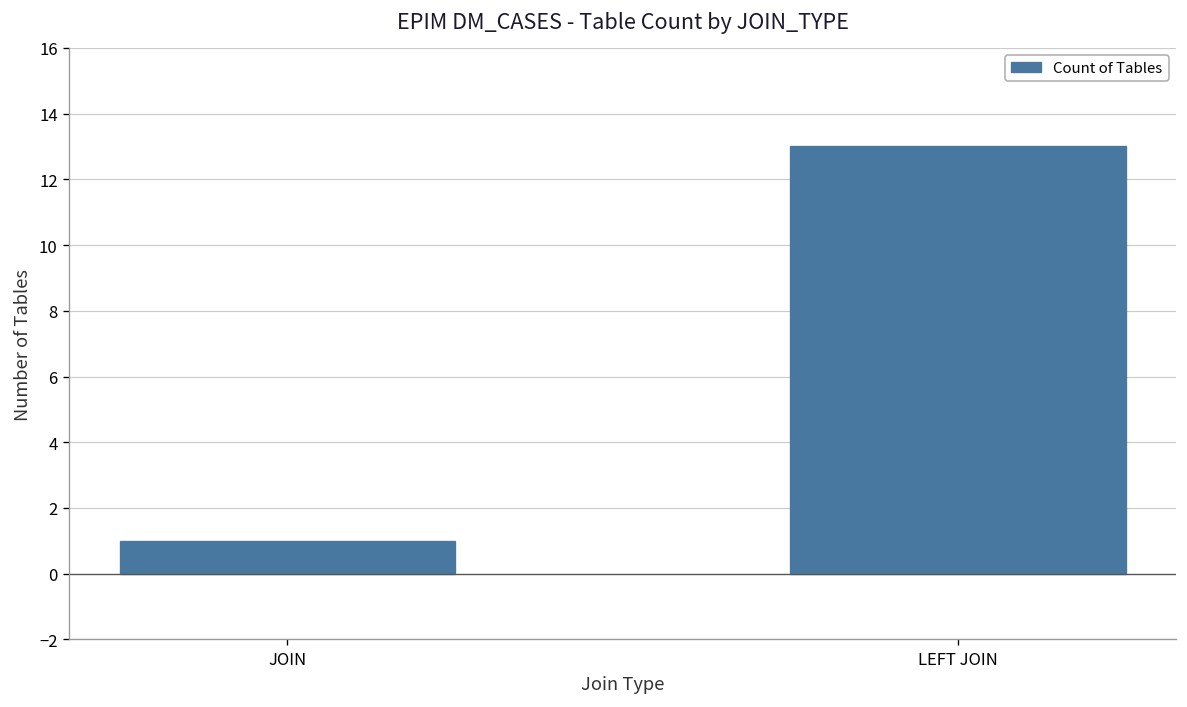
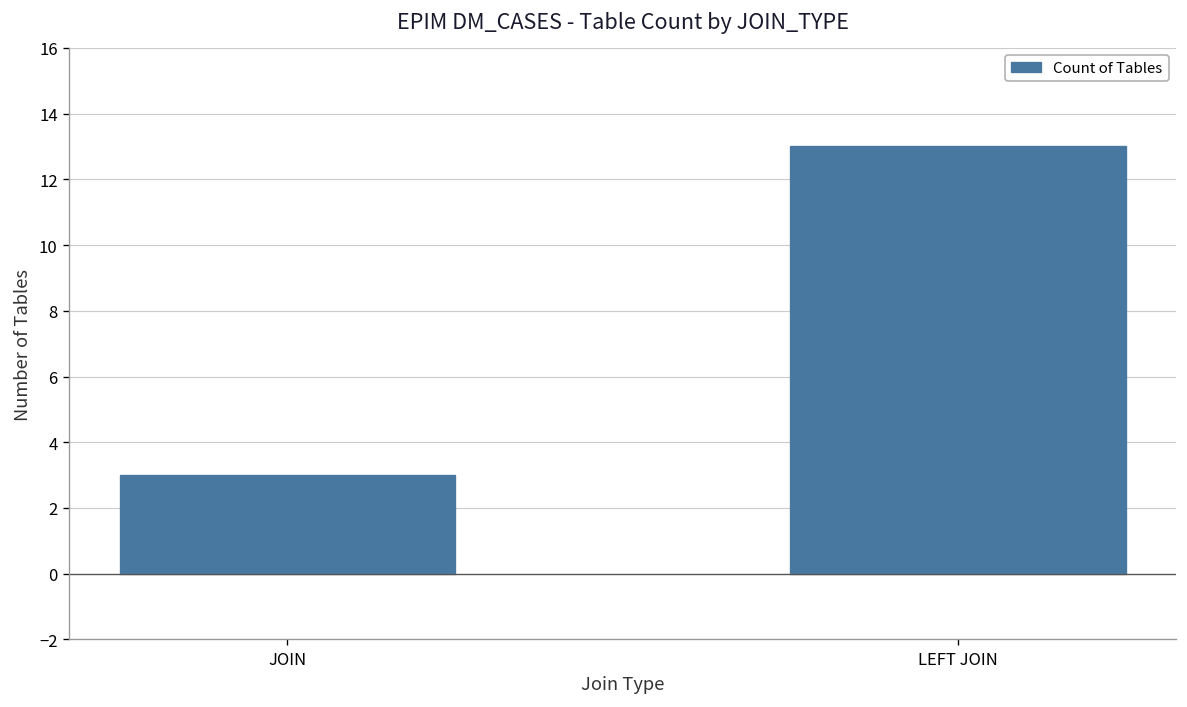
  {
-   "JOIN": 1,
+   "JOIN": 3,
    "LEFT JOIN": 13
  }
